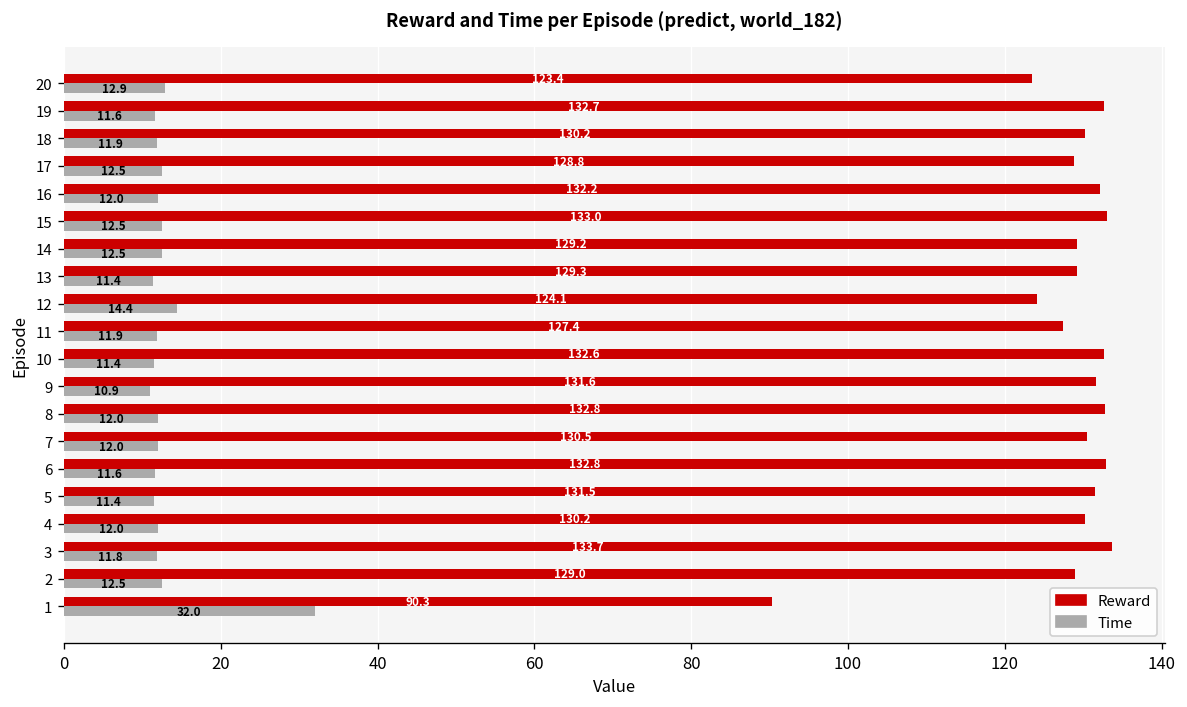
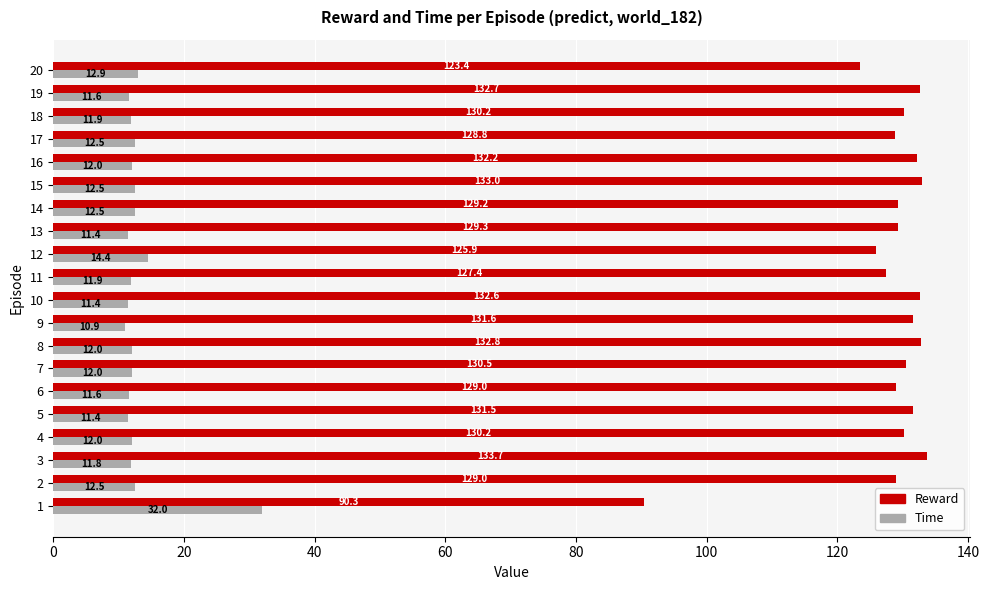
  {
    "Reward": {
      "20": 123.4,
      "19": 132.7,
      "18": 130.2,
      "17": 128.8,
      "16": 132.2,
      "15": 133.0,
      "14": 129.2,
      "13": 129.3,
-     "12": 124.1,
+     "12": 125.9,
      "11": 127.4,
      "10": 132.6,
      "9": 131.6,
      "8": 132.8,
      "7": 130.5,
-     "6": 132.8,
+     "6": 129.0,
      "5": 131.5,
      "4": 130.2,
      "3": 133.7,
      "2": 129.0,
      "1": 90.3
    },
    "Time": {
      "20": 12.9,
      "19": 11.6,
      "18": 11.9,
      "17": 12.5,
      "16": 12.0,
      "15": 12.5,
      "14": 12.5,
      "13": 11.4,
      "12": 14.4,
      "11": 11.9,
      "10": 11.4,
      "9": 10.9,
      "8": 12.0,
      "7": 12.0,
      "6": 11.6,
      "5": 11.4,
      "4": 12.0,
      "3": 11.8,
      "2": 12.5,
      "1": 32.0
    }
  }
